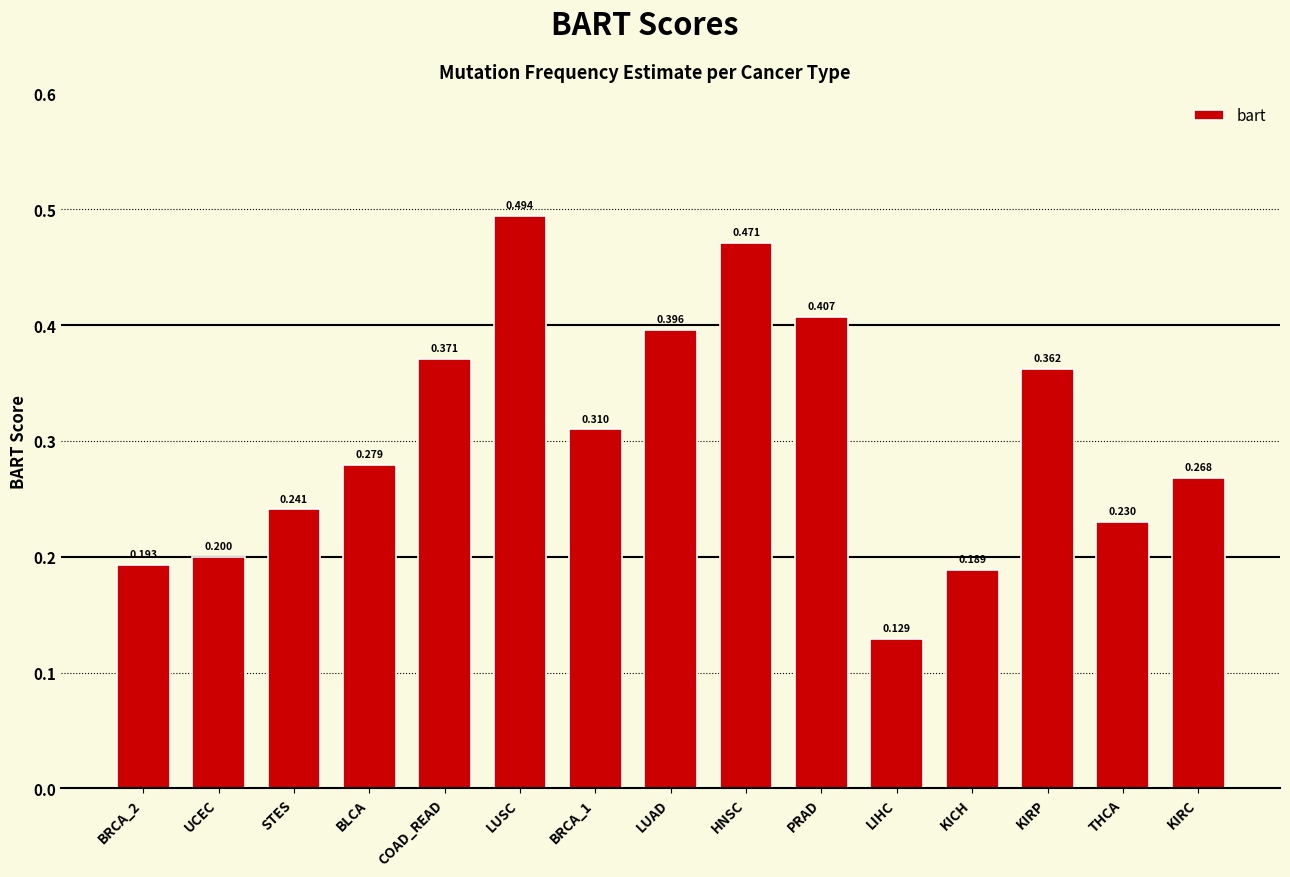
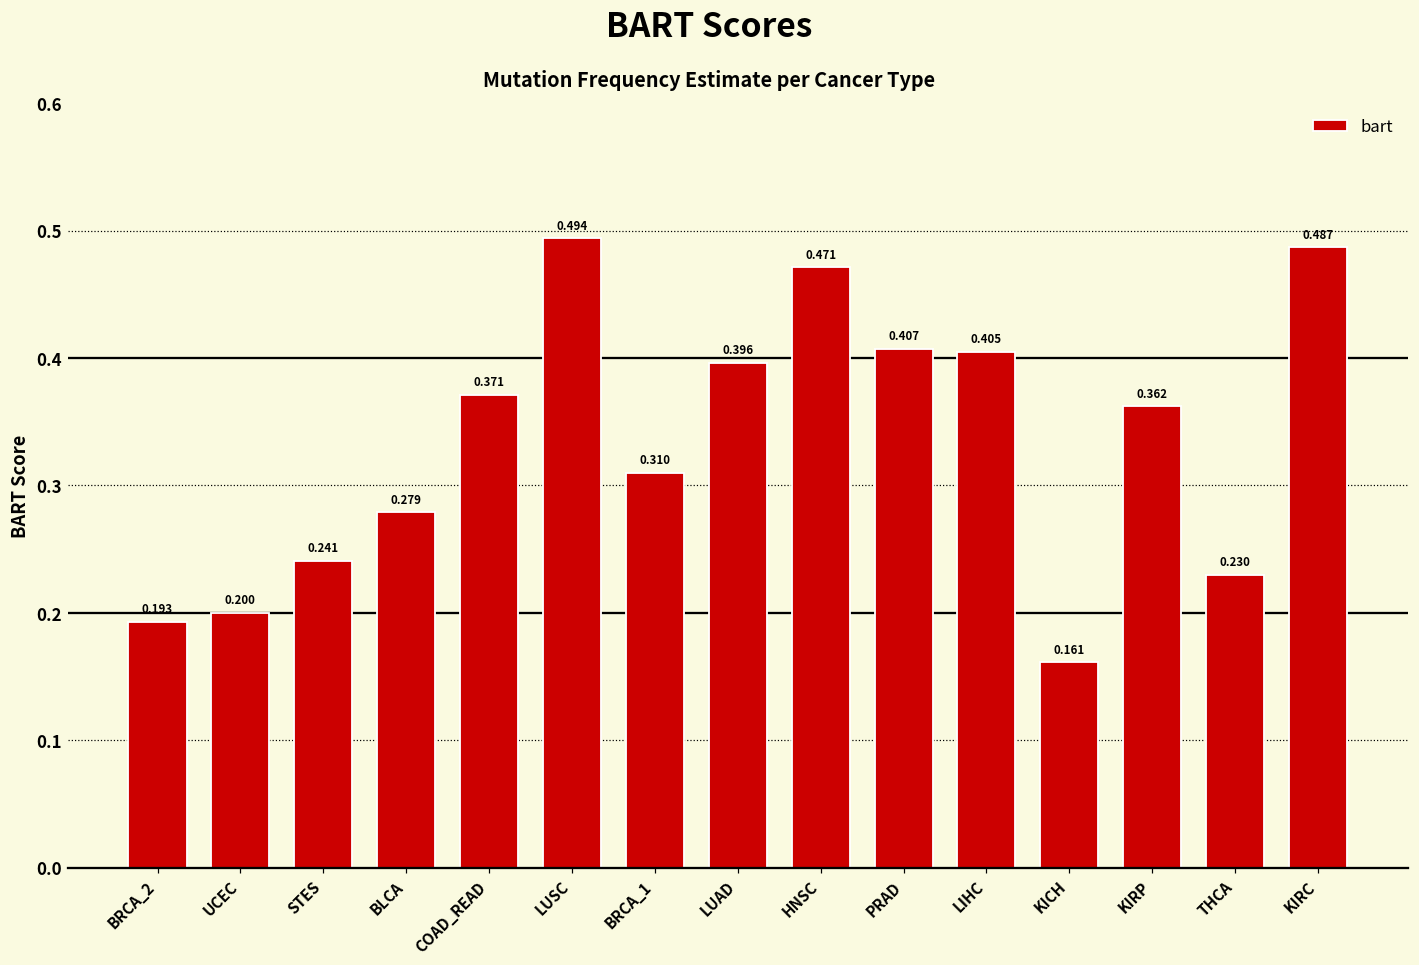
  {
    "BRCA_2": 0.193,
    "UCEC": 0.200,
    "STES": 0.241,
    "BLCA": 0.279,
    "COAD_READ": 0.371,
    "LUSC": 0.494,
    "BRCA_1": 0.310,
    "LUAD": 0.396,
    "HNSC": 0.471,
    "PRAD": 0.407,
-   "LIHC": 0.129,
-   "KICH": 0.189,
+   "LIHC": 0.405,
+   "KICH": 0.161,
    "KIRP": 0.362,
    "THCA": 0.230,
-   "KIRC": 0.268
+   "KIRC": 0.487
  }
